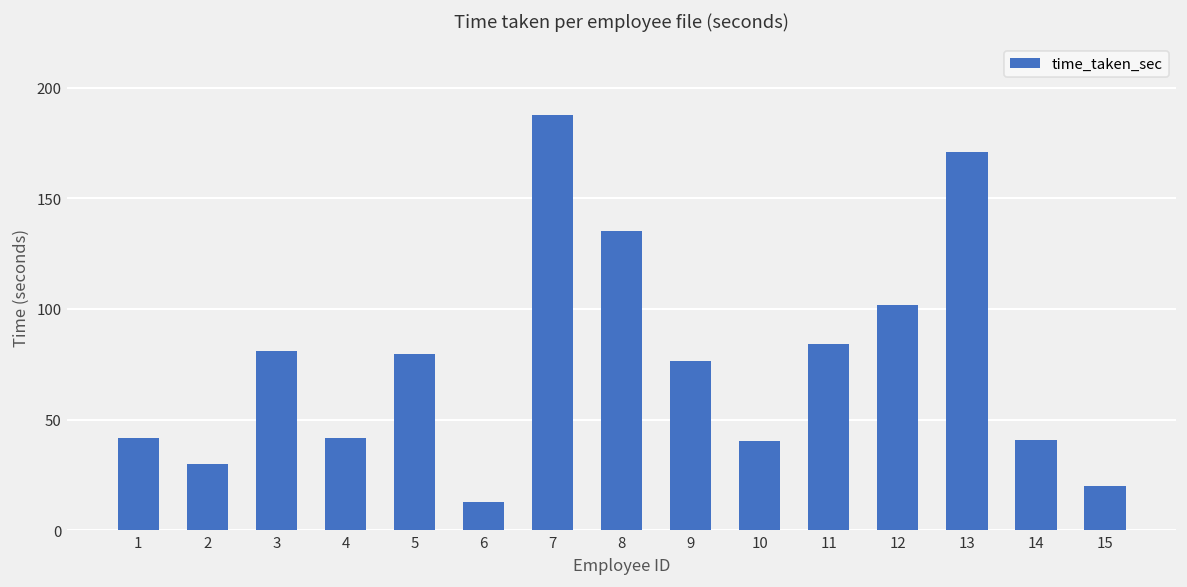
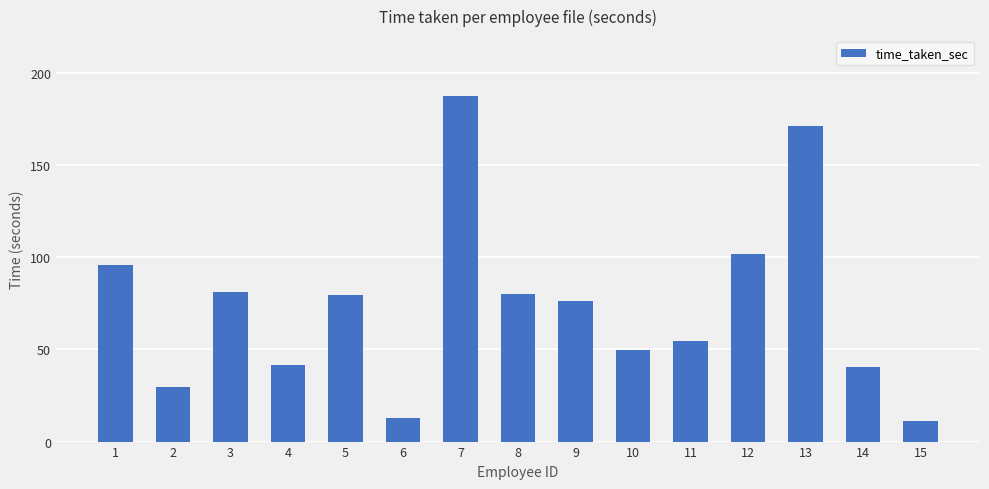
  {
-   "1": 42,
+   "1": 96,
    "2": 30,
    "3": 81,
    "4": 42,
    "5": 79,
    "6": 13,
    "7": 188,
-   "8": 135,
+   "8": 80,
    "9": 76,
-   "10": 40,
-   "11": 84,
+   "10": 50,
+   "11": 54,
    "12": 102,
    "13": 171,
    "14": 41,
-   "15": 20
+   "15": 11
  }
